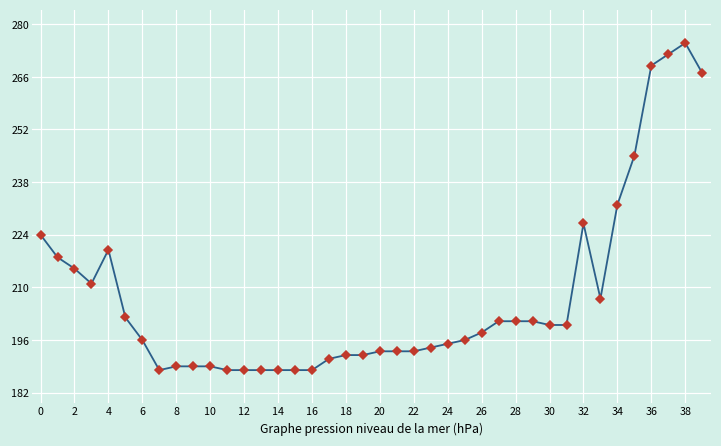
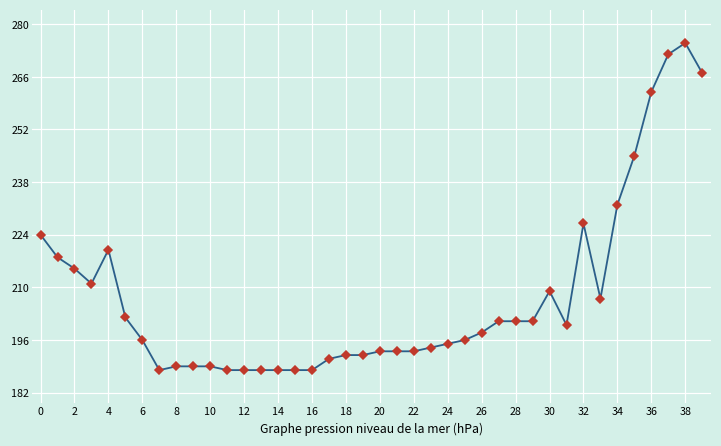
  {
    "0": 224,
    "2": 215,
    "4": 220,
    "6": 196,
    "8": 189,
    "10": 189,
    "12": 188,
    "14": 188,
    "16": 188,
    "18": 192,
    "20": 193,
    "22": 193,
    "24": 195,
    "26": 198,
    "28": 201,
-   "30": 200,
+   "30": 209,
    "32": 227,
    "34": 232,
-   "36": 269,
+   "36": 262,
    "38": 275
  }
